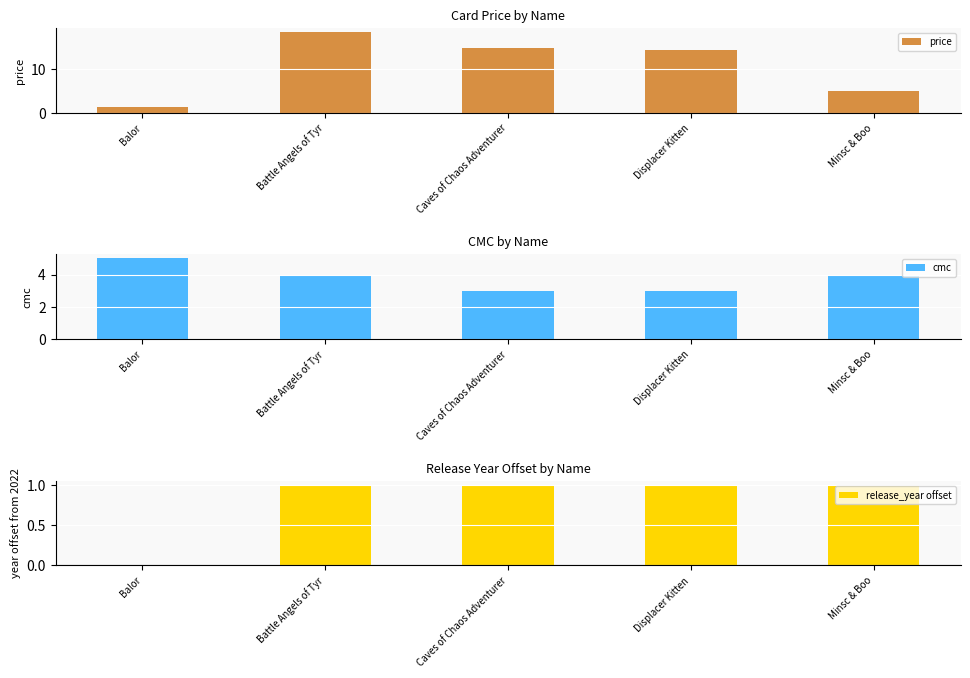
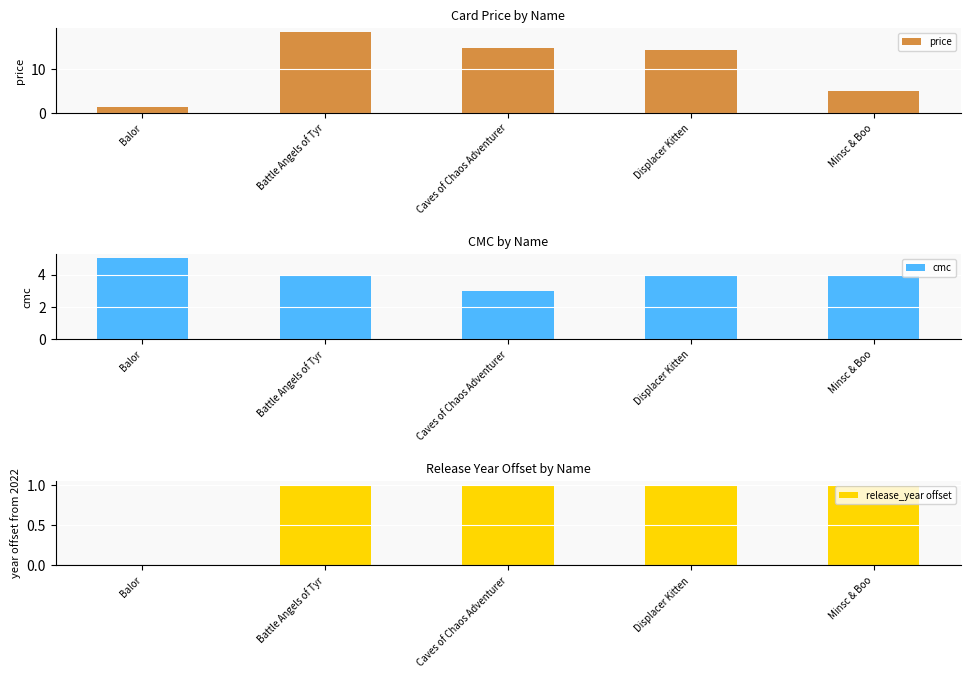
  {
    "Card Price by Name": {
      "Balor": 1,
      "Battle Angels of Tyr": 19,
      "Caves of Chaos Adventurer": 15,
      "Displacer Kitten": 14,
      "Minsc & Boo": 5
    },
    "CMC by Name": {
      "Balor": 5,
      "Battle Angels of Tyr": 4,
      "Caves of Chaos Adventurer": 3,
-     "Displacer Kitten": 3,
+     "Displacer Kitten": 4,
      "Minsc & Boo": 4
    },
    "Release Year Offset by Name": {
      "Balor": 0.0,
      "Battle Angels of Tyr": 1.0,
      "Caves of Chaos Adventurer": 1.0,
      "Displacer Kitten": 1.0,
      "Minsc & Boo": 1.0
    }
  }
